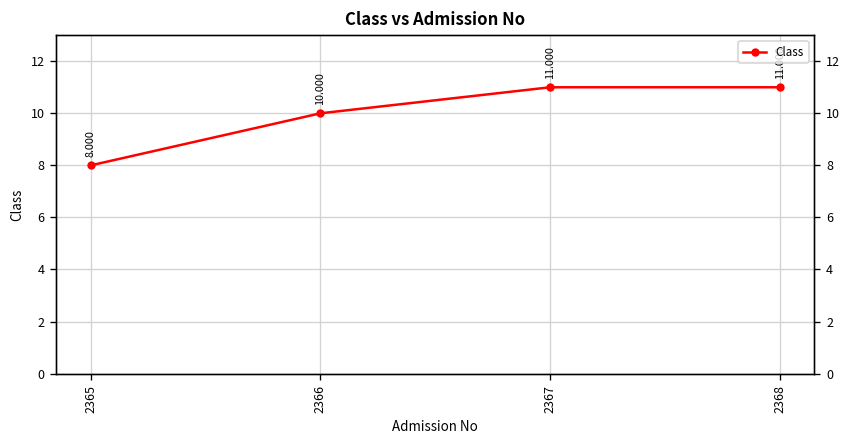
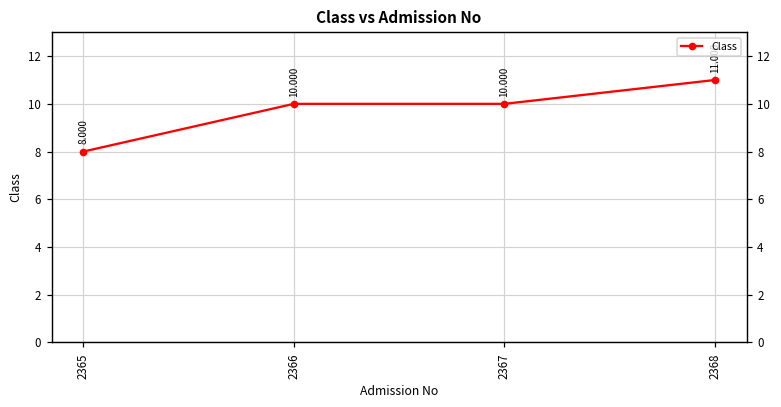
  {
    "2365": 8.000,
    "2366": 10.000,
-   "2367": 11.000
+   "2367": 10.000
  }
